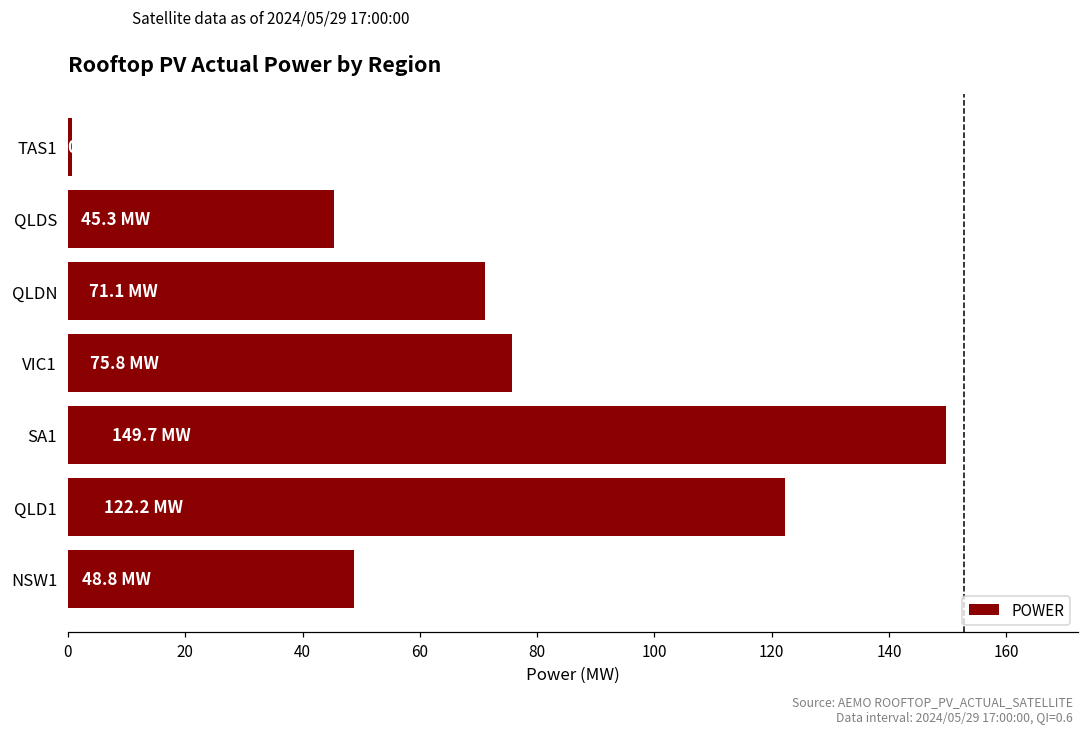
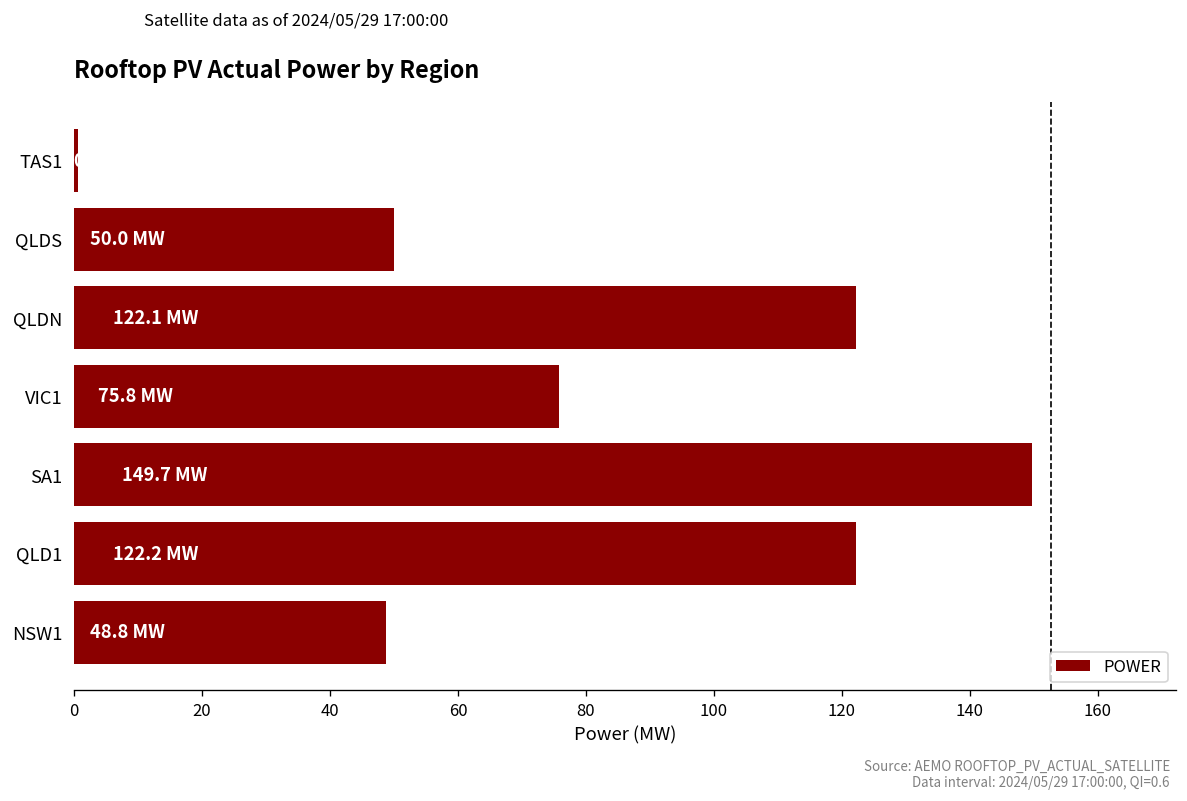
  {
-   "QLDS": 45.3,
-   "QLDN": 71.1,
+   "QLDS": 50.0,
+   "QLDN": 122.1,
    "VIC1": 75.8,
    "SA1": 149.7,
    "QLD1": 122.2,
    "NSW1": 48.8
  }
